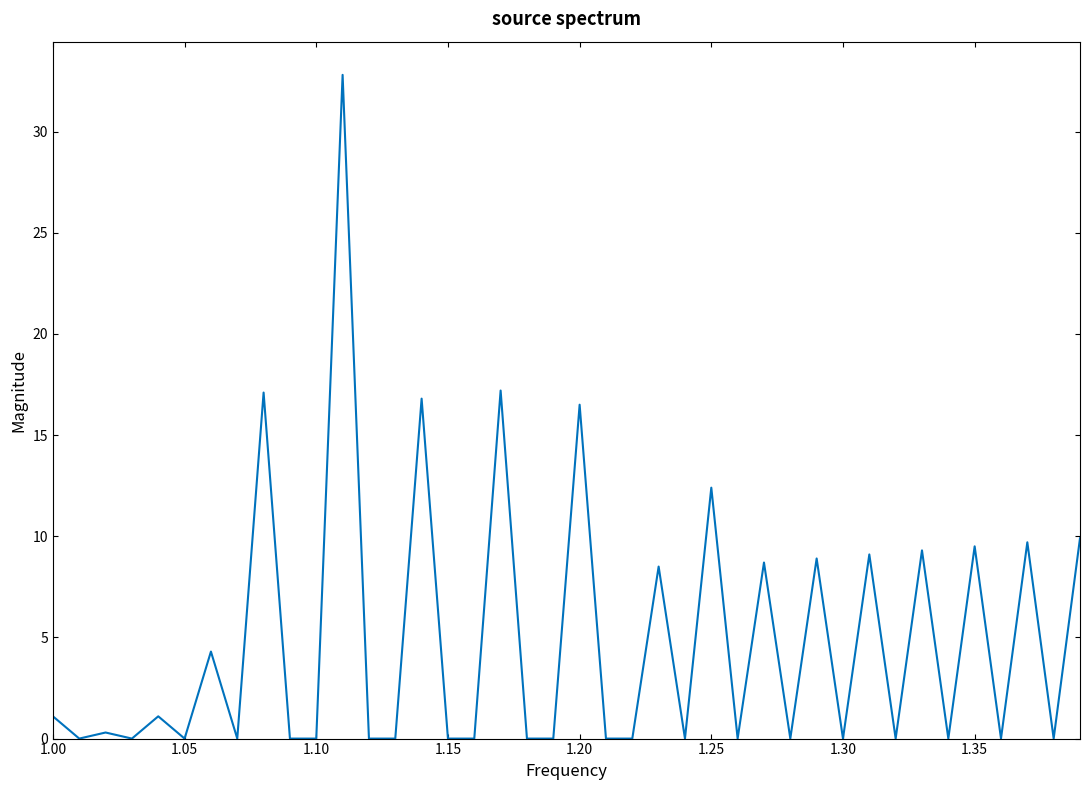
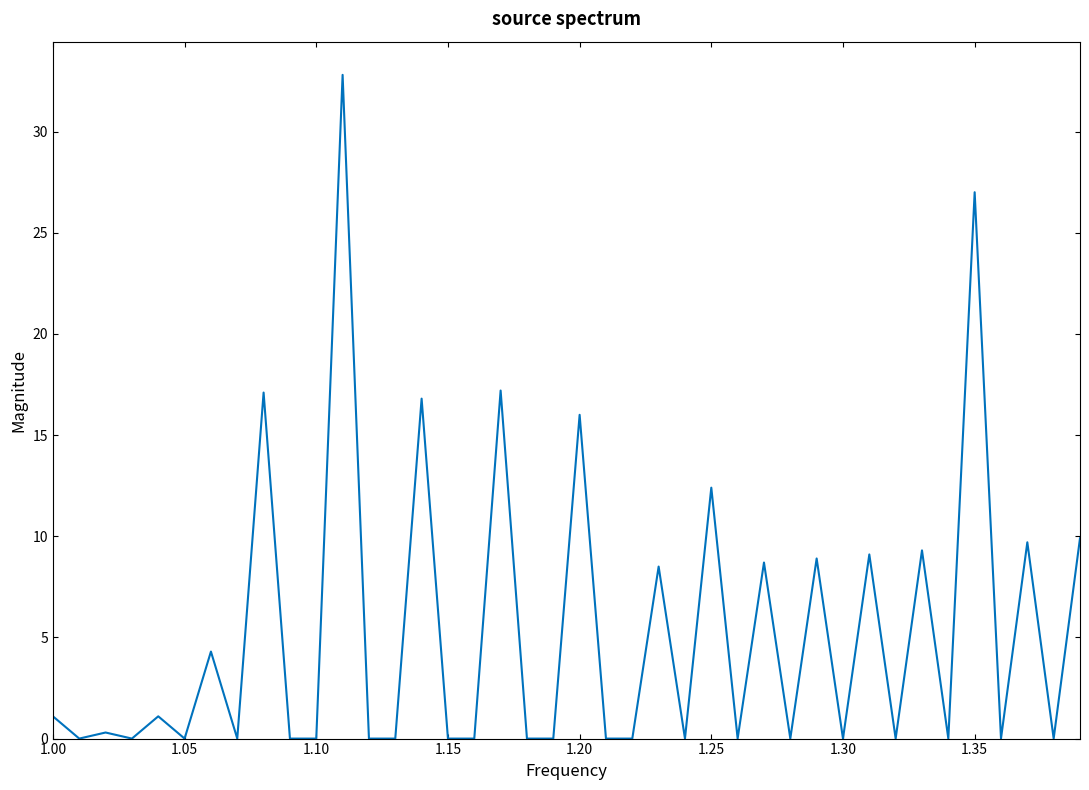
  {
    "1.00": 1.1,
    "1.05": 0.0,
    "1.10": 0.0,
    "1.15": 0.0,
-   "1.20": 16.5,
+   "1.20": 16.0,
    "1.25": 12.4,
    "1.30": 0.0,
-   "1.35": 9.5
+   "1.35": 27.0
  }
